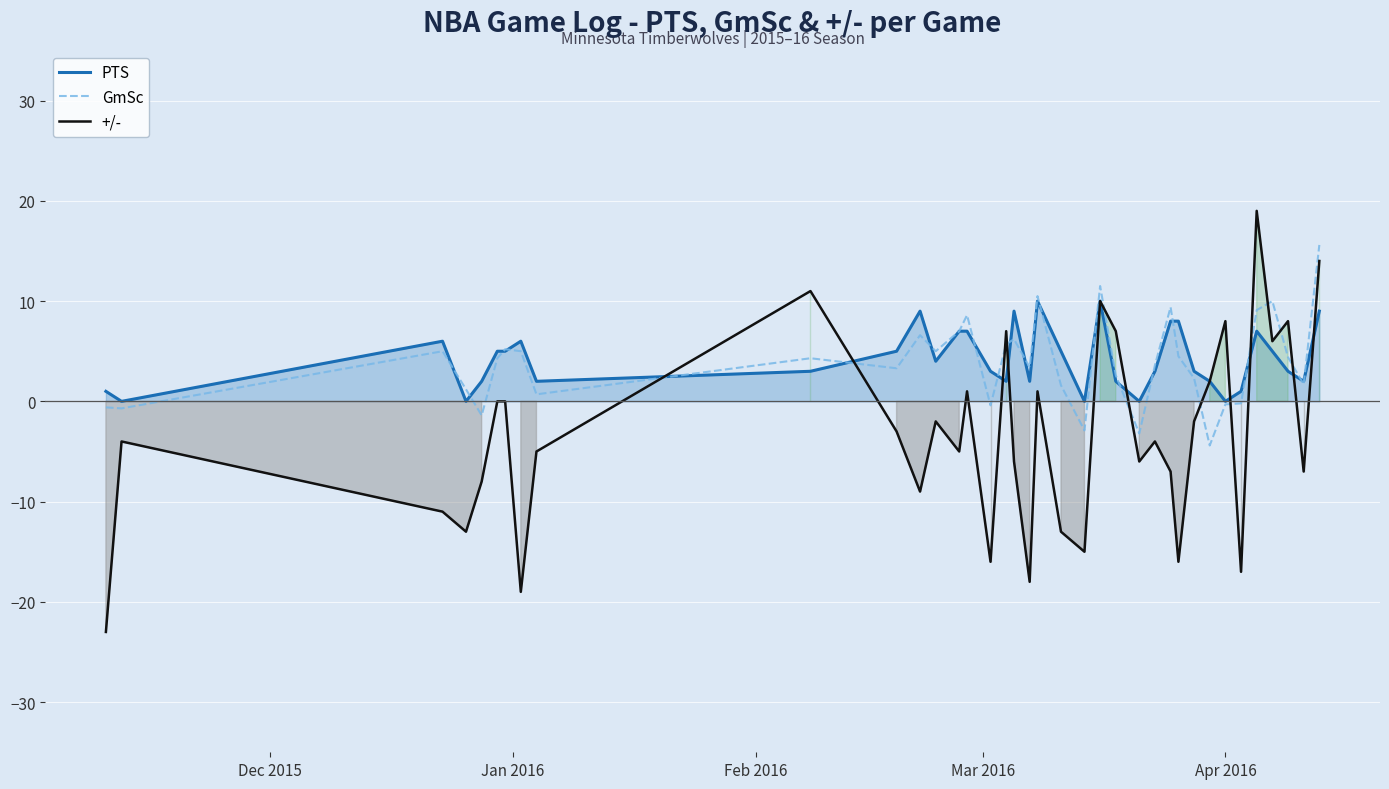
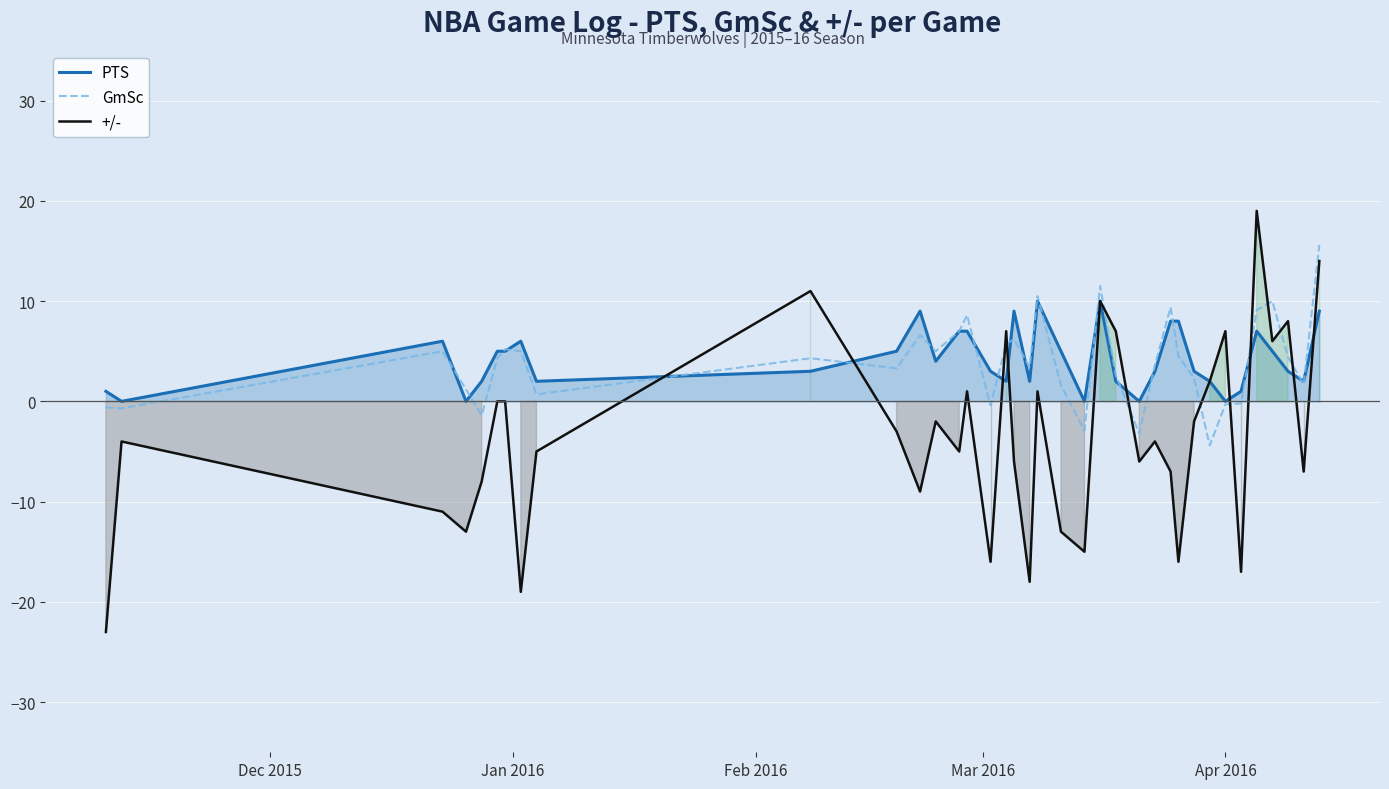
  {
    "PTS": {
      "Apr 2016": 0
    },
    "GmSc": {
      "Apr 2016": -0.3
    },
    "+/-": {
-     "Apr 2016": 8
+     "Apr 2016": 7
    }
  }
